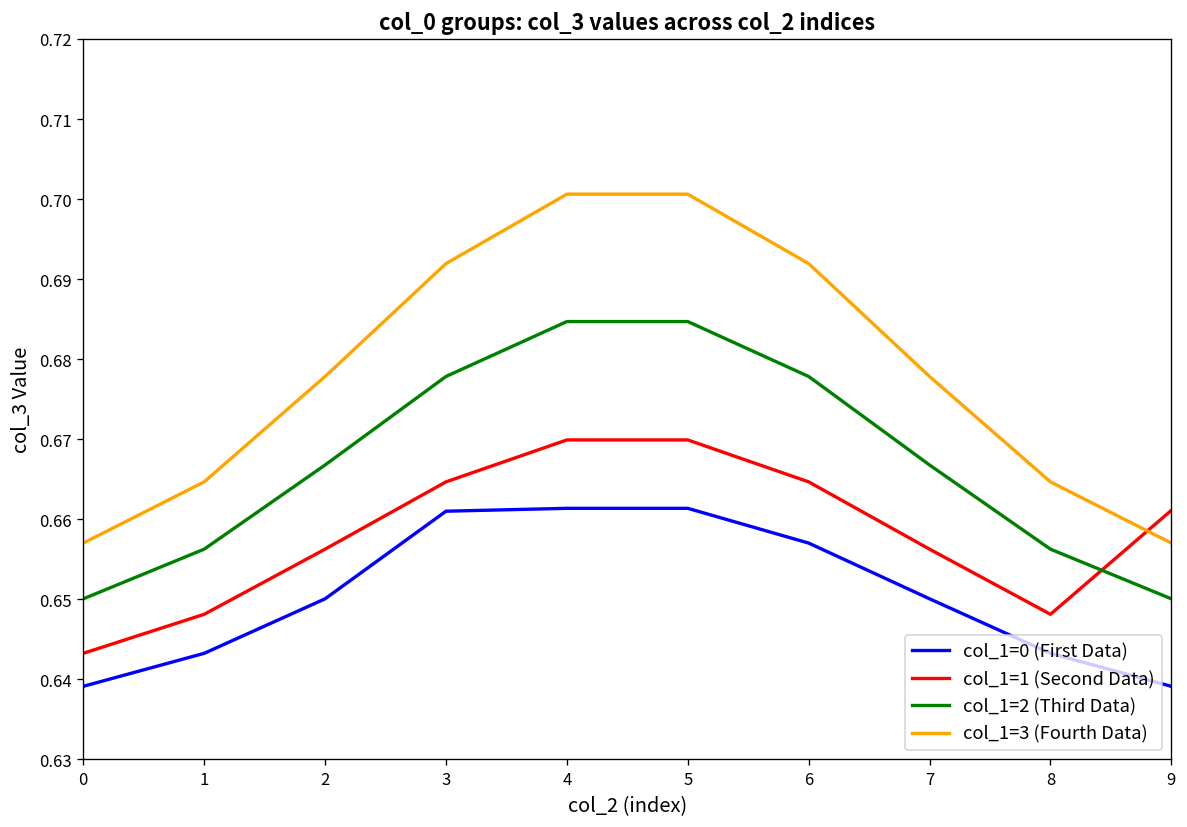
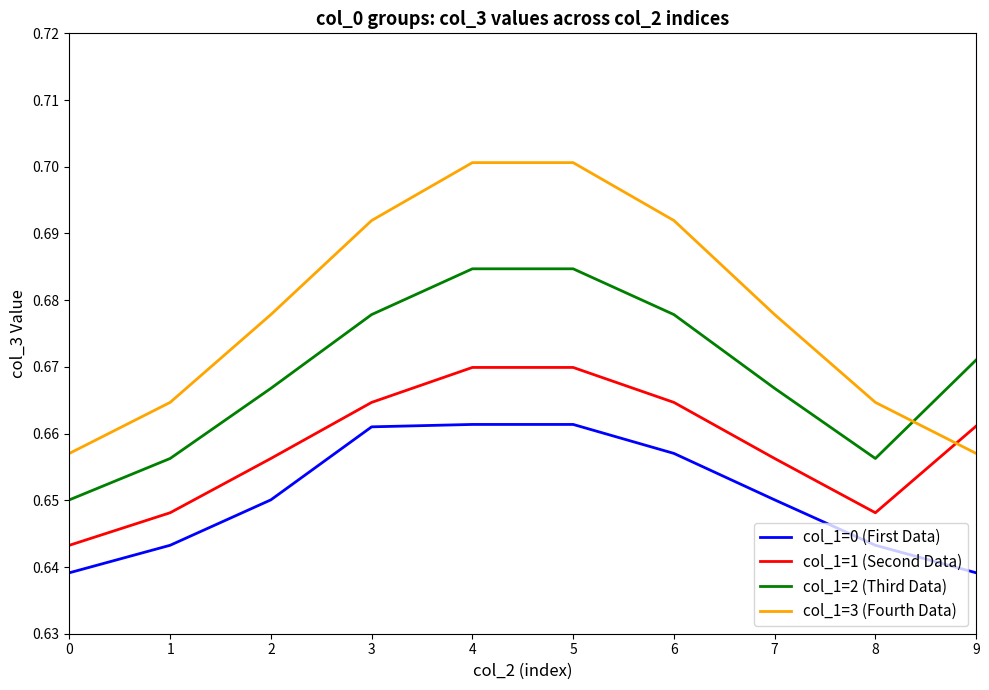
  {
    "col_1=0 (First Data)": {
      "0": 0.639,
      "1": 0.643,
      "2": 0.650,
      "3": 0.661,
      "4": 0.661,
      "5": 0.661,
      "6": 0.657,
      "7": 0.650,
      "9": 0.639
    },
    "col_1=1 (Second Data)": {
      "0": 0.643,
      "1": 0.648,
      "2": 0.656,
      "3": 0.665,
      "4": 0.670,
      "5": 0.670,
      "6": 0.665,
      "7": 0.656,
      "8": 0.648,
      "9": 0.661
    },
    "col_1=2 (Third Data)": {
      "0": 0.650,
      "1": 0.656,
      "2": 0.667,
      "3": 0.678,
      "4": 0.685,
      "5": 0.685,
      "6": 0.678,
      "7": 0.667,
      "8": 0.656,
-     "9": 0.650
+     "9": 0.671
    },
    "col_1=3 (Fourth Data)": {
      "0": 0.657,
      "1": 0.665,
      "2": 0.678,
      "3": 0.692,
      "4": 0.701,
      "5": 0.701,
      "6": 0.692,
      "7": 0.678,
      "8": 0.665,
      "9": 0.657
    }
  }
